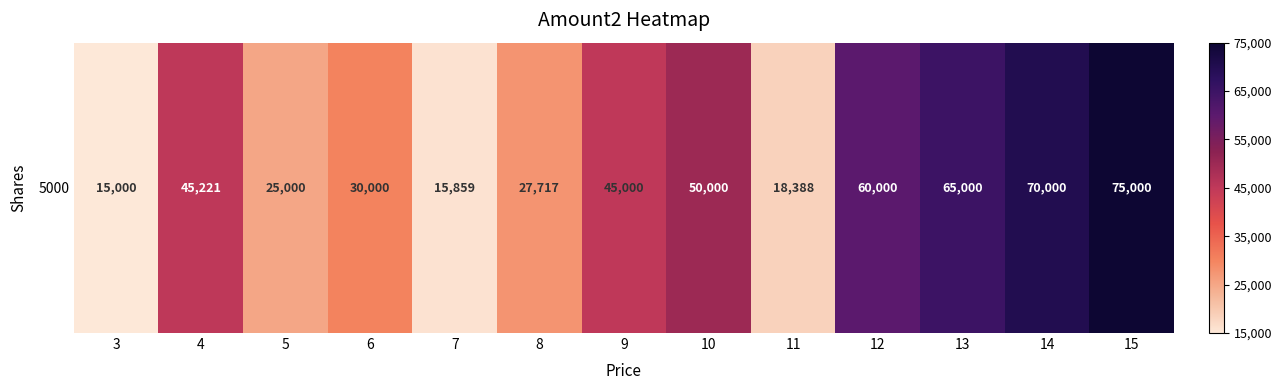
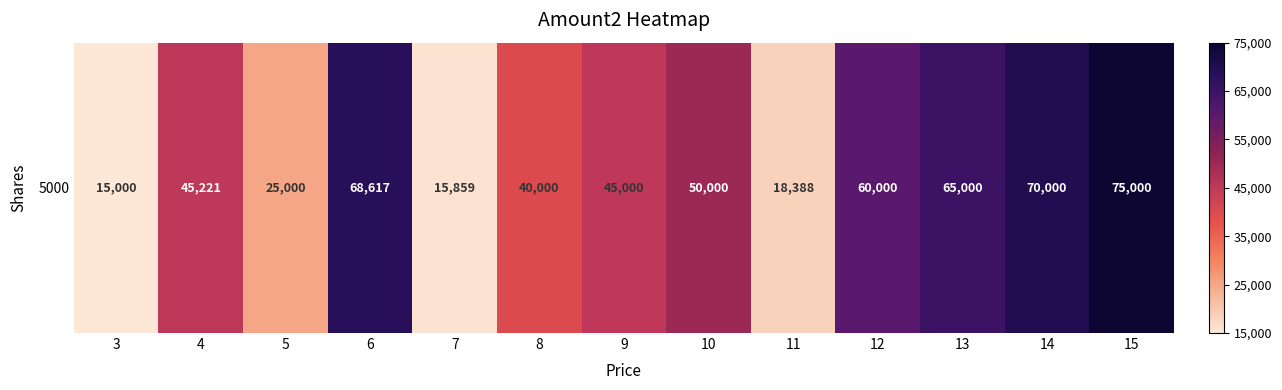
  {
    "5000": {
      "3": "15,000",
      "4": "45,221",
      "5": "25,000",
-     "6": "30,000",
+     "6": "68,617",
      "7": "15,859",
-     "8": "27,717",
+     "8": "40,000",
      "9": "45,000",
      "10": "50,000",
      "11": "18,388",
      "12": "60,000",
      "13": "65,000",
      "14": "70,000",
      "15": "75,000"
    }
  }
